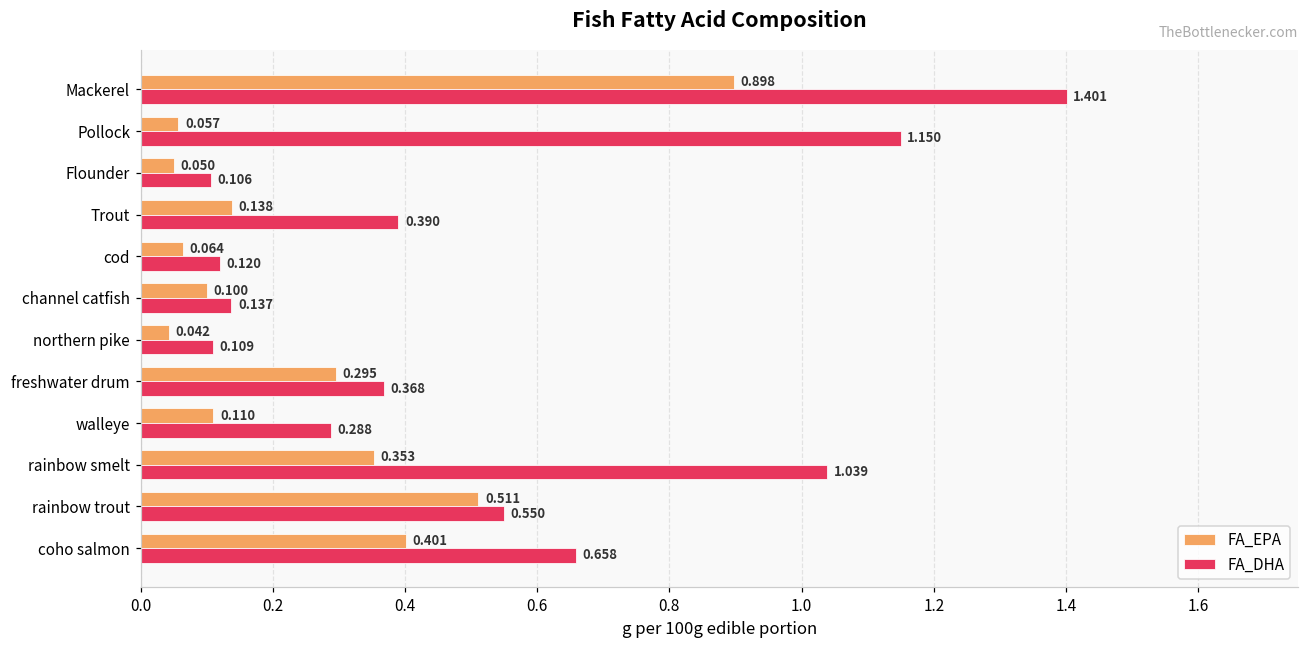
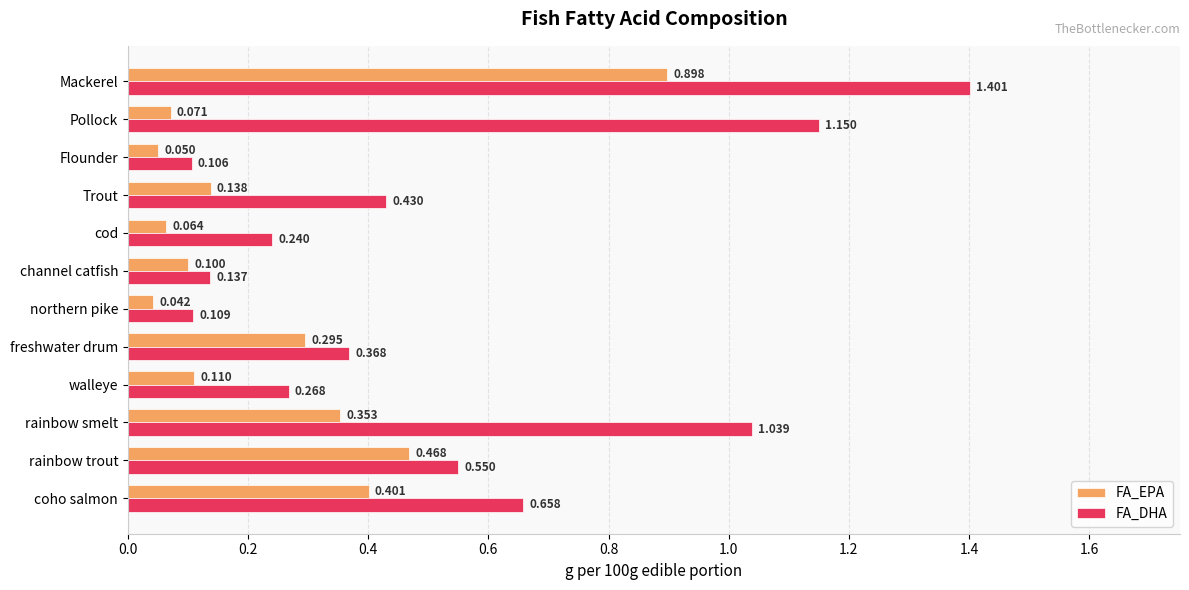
  {
    "FA_EPA": {
      "Mackerel": 0.898,
-     "Pollock": 0.057,
+     "Pollock": 0.071,
      "Flounder": 0.050,
      "Trout": 0.138,
      "cod": 0.064,
      "channel catfish": 0.100,
      "northern pike": 0.042,
      "freshwater drum": 0.295,
      "walleye": 0.110,
      "rainbow smelt": 0.353,
-     "rainbow trout": 0.511,
+     "rainbow trout": 0.468,
      "coho salmon": 0.401
    },
    "FA_DHA": {
      "Mackerel": 1.401,
      "Pollock": 1.150,
      "Flounder": 0.106,
-     "Trout": 0.390,
-     "cod": 0.120,
+     "Trout": 0.430,
+     "cod": 0.240,
      "channel catfish": 0.137,
      "northern pike": 0.109,
      "freshwater drum": 0.368,
-     "walleye": 0.288,
+     "walleye": 0.268,
      "rainbow smelt": 1.039,
      "rainbow trout": 0.550,
      "coho salmon": 0.658
    }
  }
